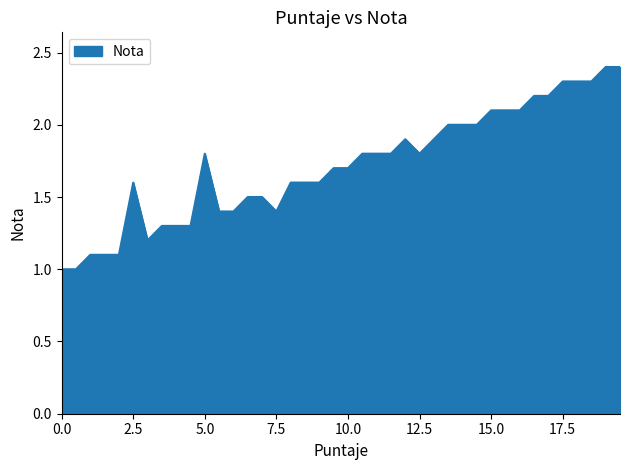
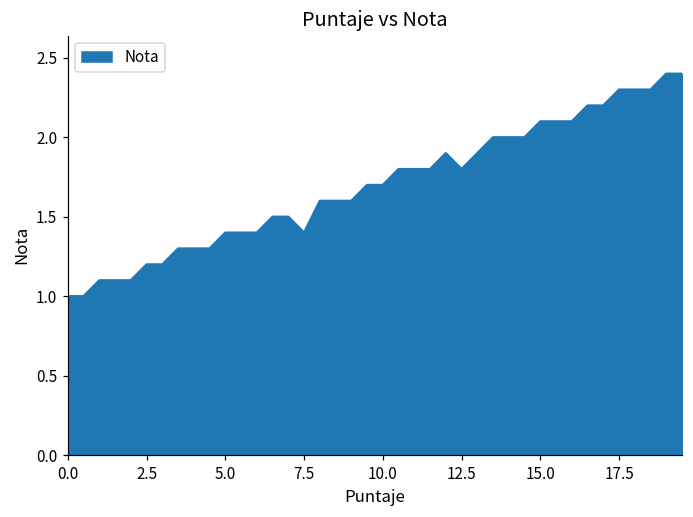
  {
    "0.0": 1.0,
-   "2.5": 1.6,
-   "5.0": 1.8,
+   "2.5": 1.2,
+   "5.0": 1.4,
    "7.5": 1.4,
    "10.0": 1.7,
    "12.5": 1.8,
    "15.0": 2.1,
    "17.5": 2.3
  }
